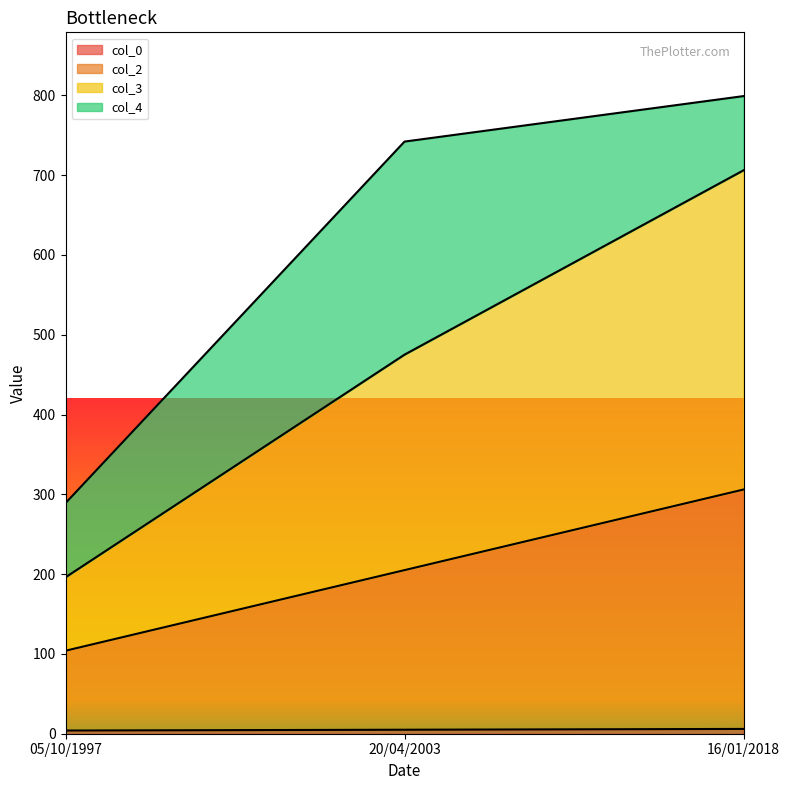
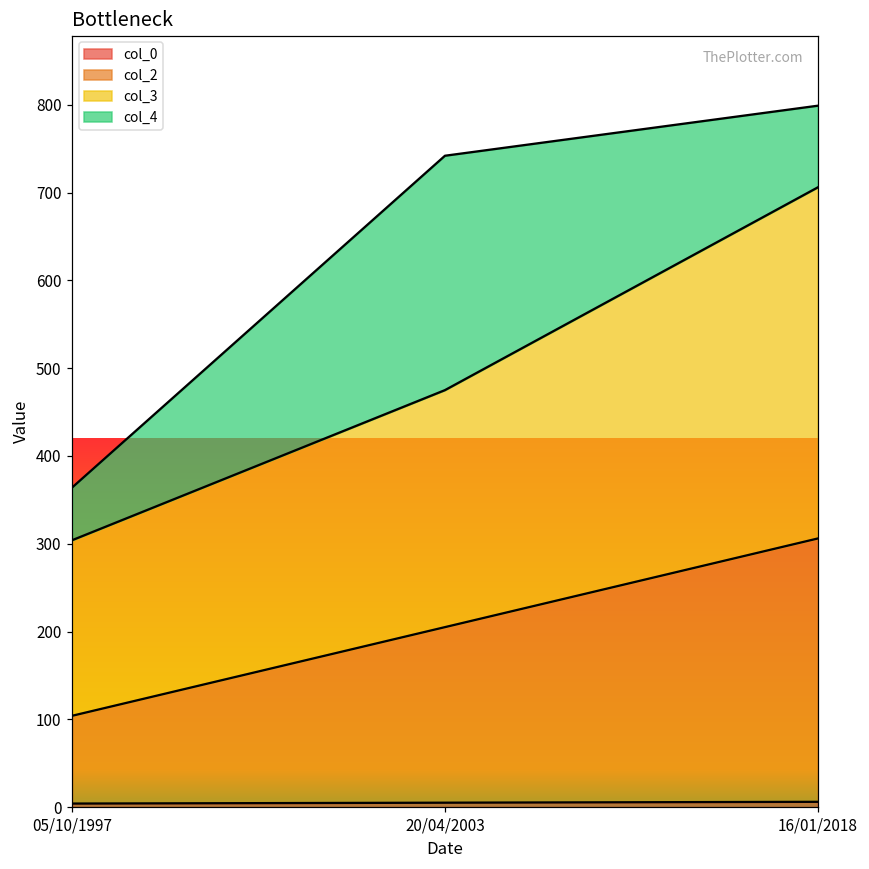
  {
    "col_3": {
-     "05/10/1997": 90,
+     "05/10/1997": 200,
      "20/04/2003": 270,
      "16/01/2018": 400
    },
    "col_4": {
-     "05/10/1997": 90,
+     "05/10/1997": 60,
      "20/04/2003": 270,
      "16/01/2018": 90
    }
  }
